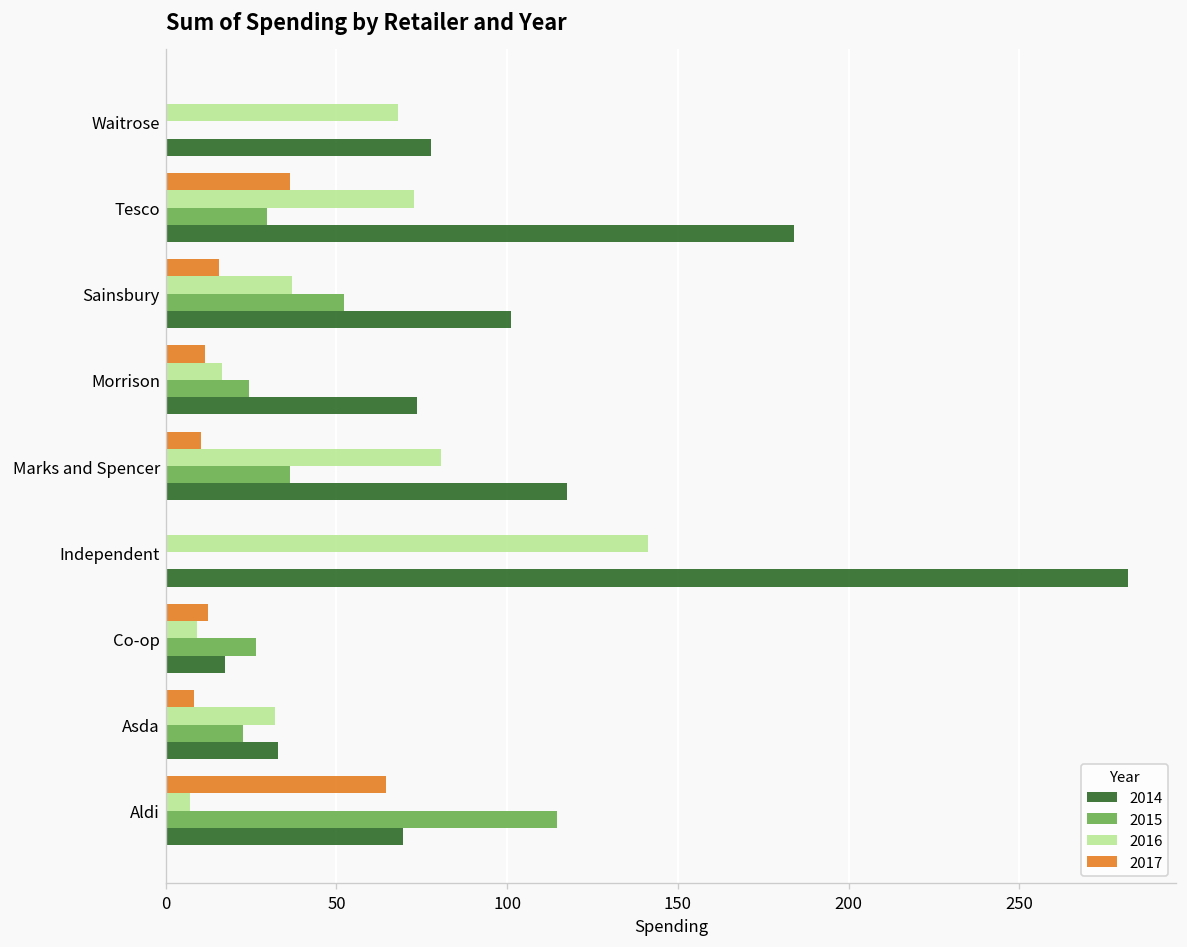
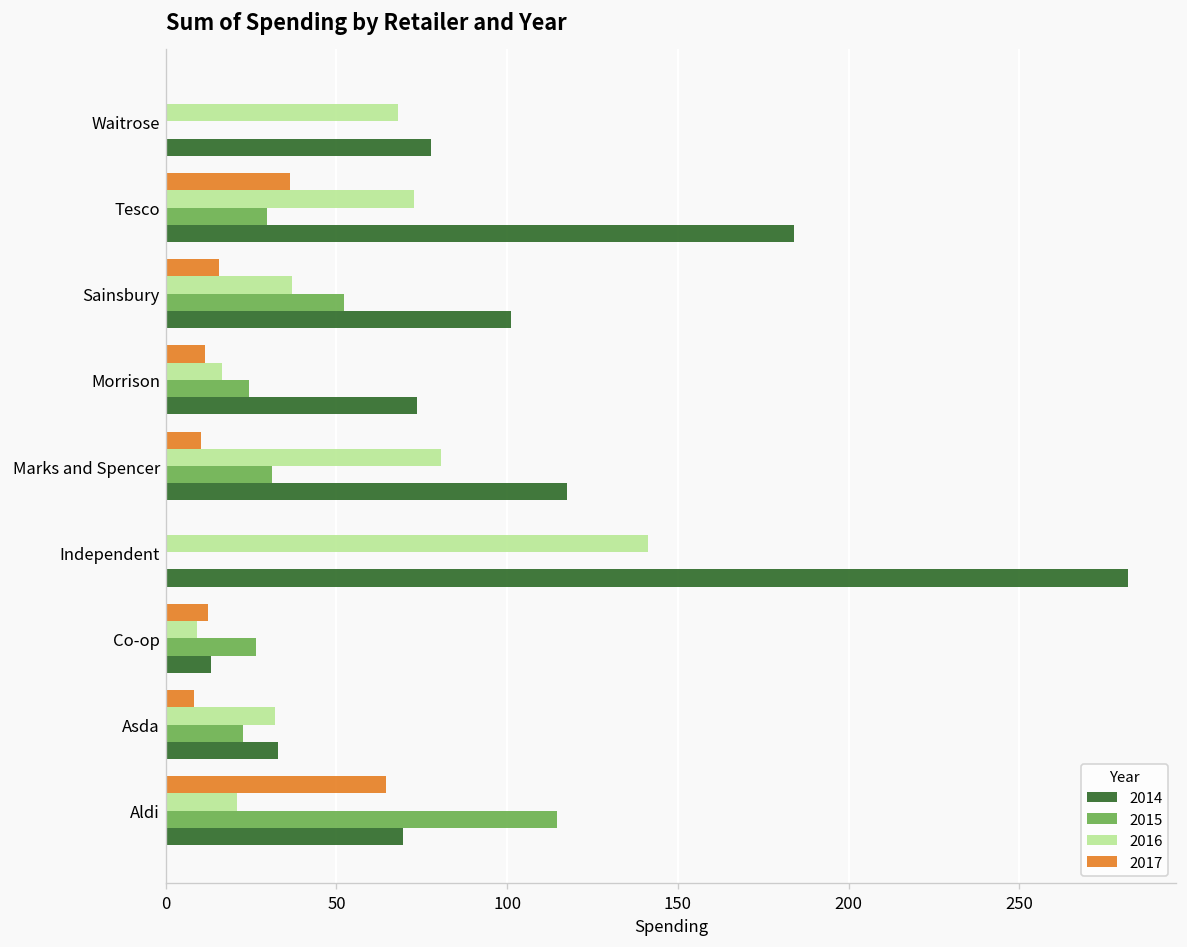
  {
    "2014": {
      "Waitrose": 78,
      "Tesco": 184,
      "Sainsbury": 101,
      "Morrison": 74,
      "Marks and Spencer": 118,
      "Independent": 282,
-     "Co-op": 17,
+     "Co-op": 13,
      "Asda": 33,
      "Aldi": 70
    },
    "2015": {
      "Waitrose": 0,
      "Tesco": 30,
      "Sainsbury": 52,
      "Morrison": 24,
-     "Marks and Spencer": 36,
+     "Marks and Spencer": 31,
      "Independent": 0,
      "Co-op": 26,
      "Asda": 23,
      "Aldi": 115
    },
    "2016": {
      "Waitrose": 68,
      "Tesco": 73,
      "Sainsbury": 37,
      "Morrison": 17,
      "Marks and Spencer": 81,
      "Independent": 141,
      "Co-op": 9,
      "Asda": 32,
-     "Aldi": 7
+     "Aldi": 21
    },
    "2017": {
      "Waitrose": 0,
      "Tesco": 36,
      "Sainsbury": 16,
      "Morrison": 12,
      "Marks and Spencer": 10,
      "Independent": 0,
      "Co-op": 12,
      "Asda": 8,
      "Aldi": 65
    }
  }
